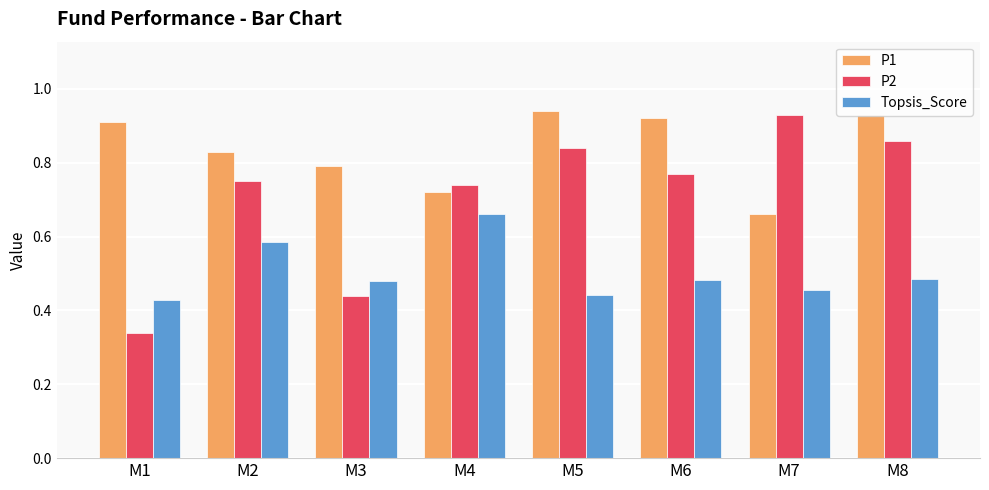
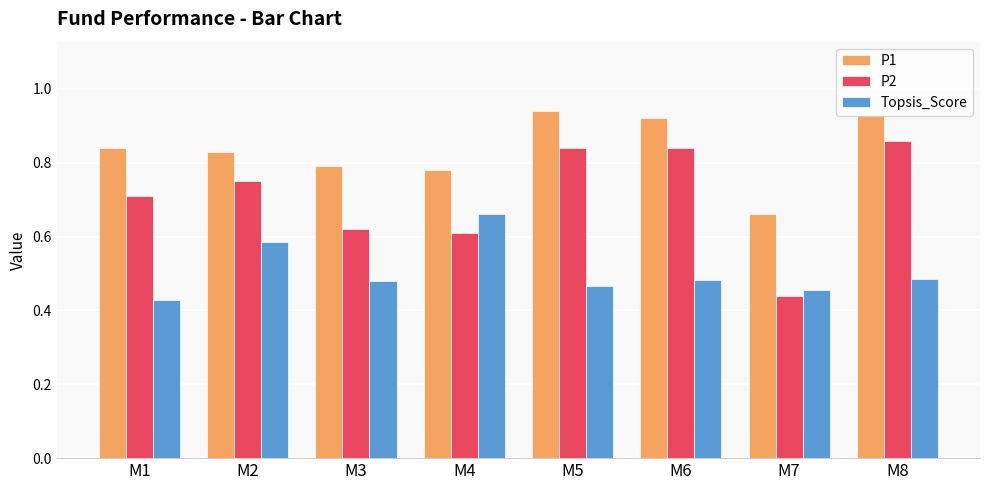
  {
    "P1": {
-     "M1": 0.91,
+     "M1": 0.84,
      "M2": 0.83,
      "M3": 0.79,
-     "M4": 0.72,
+     "M4": 0.78,
      "M5": 0.94,
      "M6": 0.92,
      "M7": 0.66
    },
    "P2": {
-     "M1": 0.34,
+     "M1": 0.71,
      "M2": 0.75,
-     "M3": 0.44,
-     "M4": 0.74,
+     "M3": 0.62,
+     "M4": 0.61,
      "M5": 0.84,
-     "M6": 0.77,
-     "M7": 0.93,
+     "M6": 0.84,
+     "M7": 0.44,
      "M8": 0.86
    },
    "Topsis_Score": {
      "M1": 0.43,
      "M2": 0.59,
      "M3": 0.48,
      "M4": 0.66,
-     "M5": 0.44,
+     "M5": 0.47,
      "M6": 0.48,
      "M7": 0.46,
      "M8": 0.49
    }
  }
